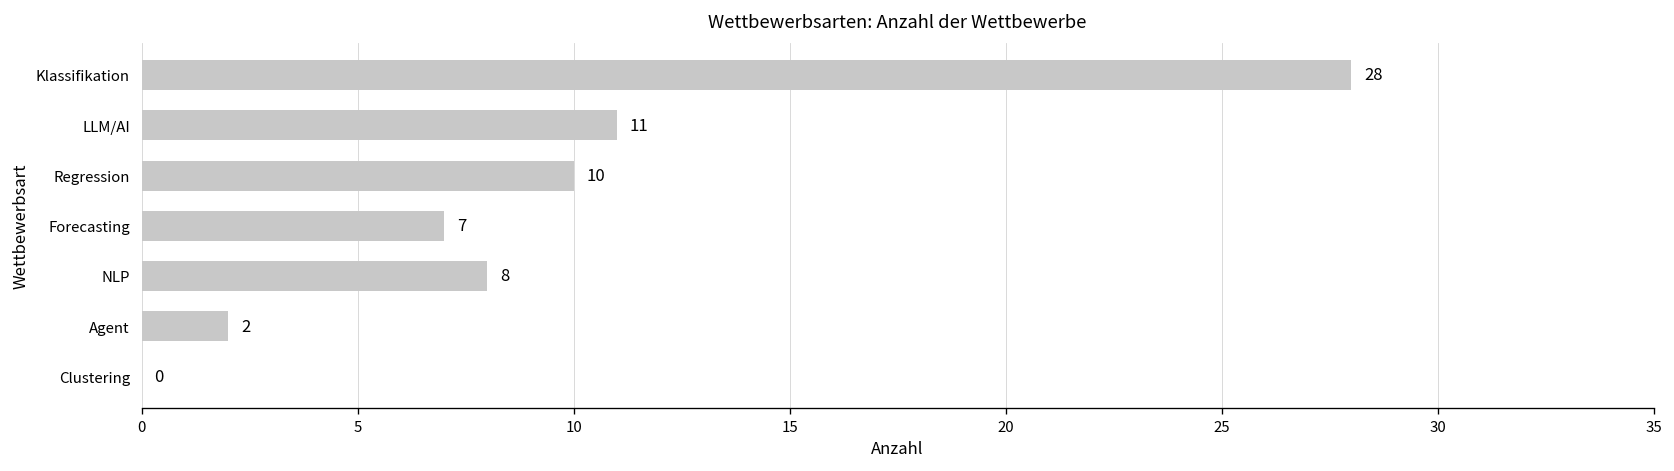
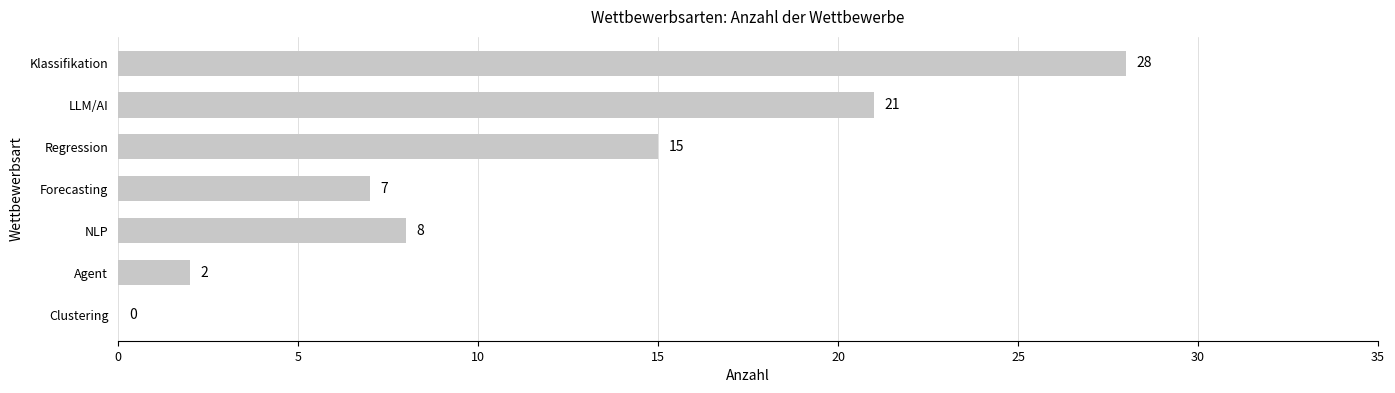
  {
    "Klassifikation": 28,
-   "LLM/AI": 11,
-   "Regression": 10,
+   "LLM/AI": 21,
+   "Regression": 15,
    "Forecasting": 7,
    "NLP": 8,
    "Agent": 2,
    "Clustering": 0
  }
